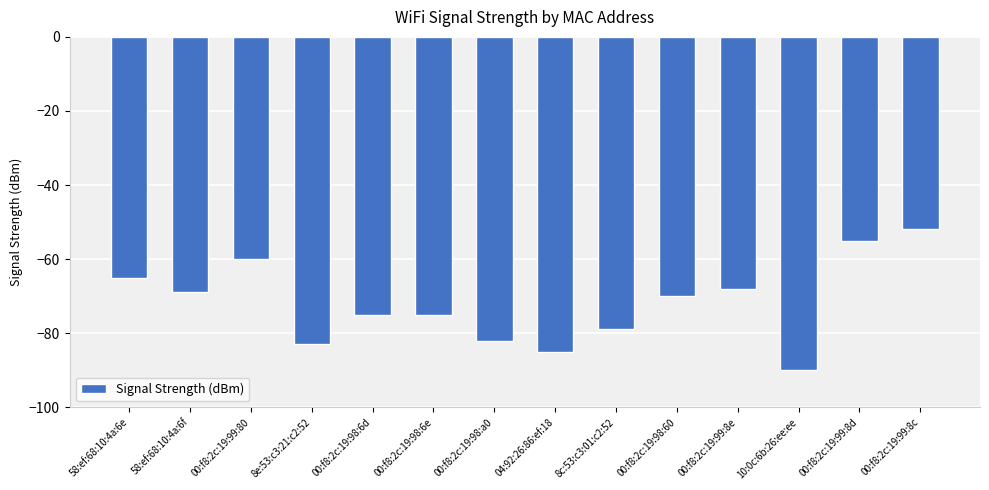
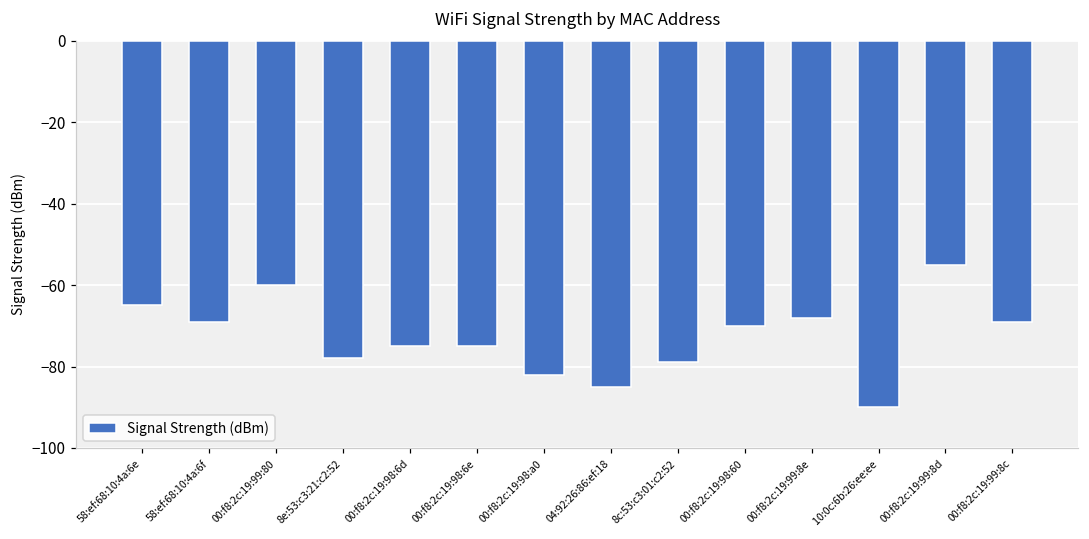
  {
    "58:ef:68:10:4a:6e": -65,
    "58:ef:68:10:4a:6f": -69,
    "00:f8:2c:19:99:80": -60,
-   "8e:53:c3:21:c2:52": -83,
+   "8e:53:c3:21:c2:52": -78,
    "00:f8:2c:19:98:6d": -75,
    "00:f8:2c:19:98:6e": -75,
    "00:f8:2c:19:98:a0": -82,
    "04:92:26:86:ef:18": -85,
    "8c:53:c3:01:c2:52": -79,
    "00:f8:2c:19:98:60": -70,
    "00:f8:2c:19:99:8e": -68,
    "10:0c:6b:26:ee:ee": -90,
    "00:f8:2c:19:99:8d": -55,
-   "00:f8:2c:19:99:8c": -52
+   "00:f8:2c:19:99:8c": -69
  }
